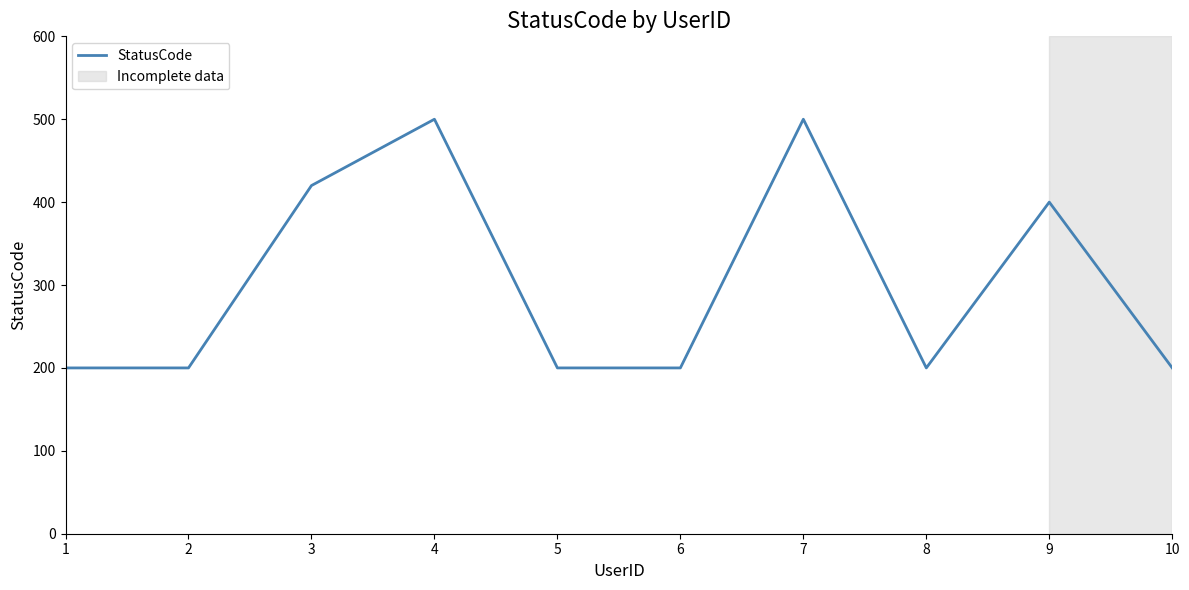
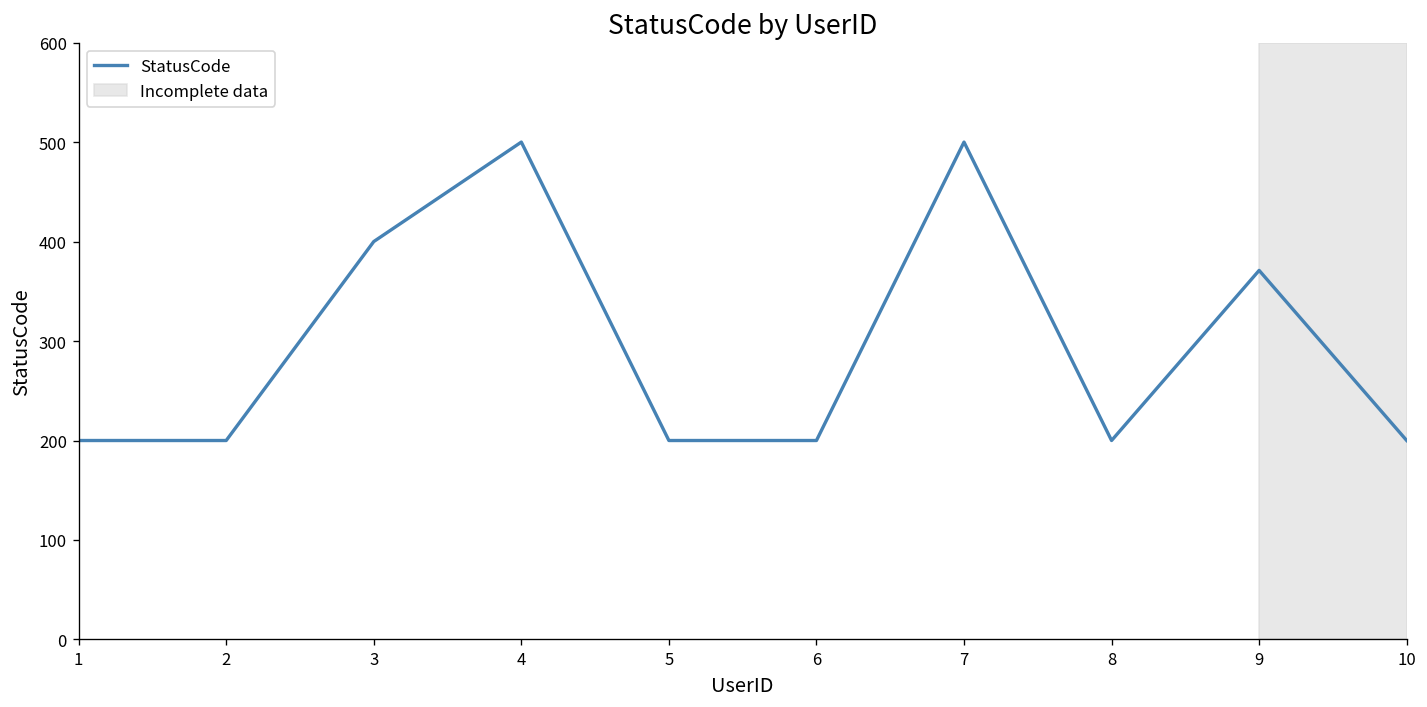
  {
    "1": 200,
    "2": 200,
-   "3": 420,
+   "3": 400,
    "4": 500,
    "5": 200,
    "6": 200,
    "7": 500,
    "8": 200,
-   "9": 400,
+   "9": 370,
    "10": 200
  }
